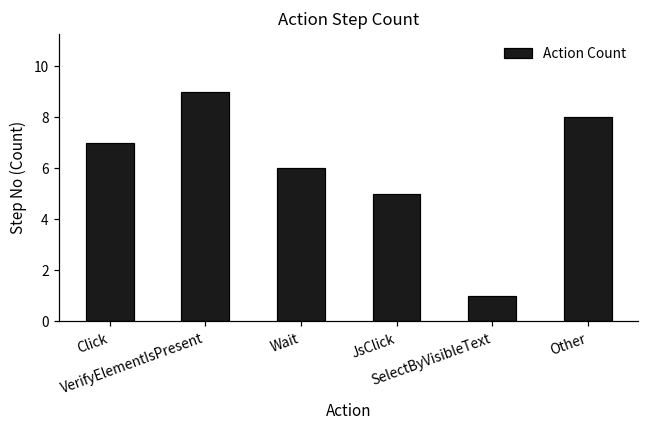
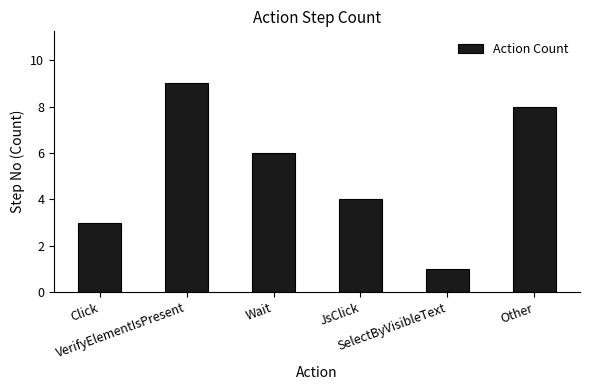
  {
-   "Click": 7,
+   "Click": 3,
    "VerifyElementIsPresent": 9,
    "Wait": 6,
-   "JsClick": 5,
+   "JsClick": 4,
    "SelectByVisibleText": 1,
    "Other": 8
  }
